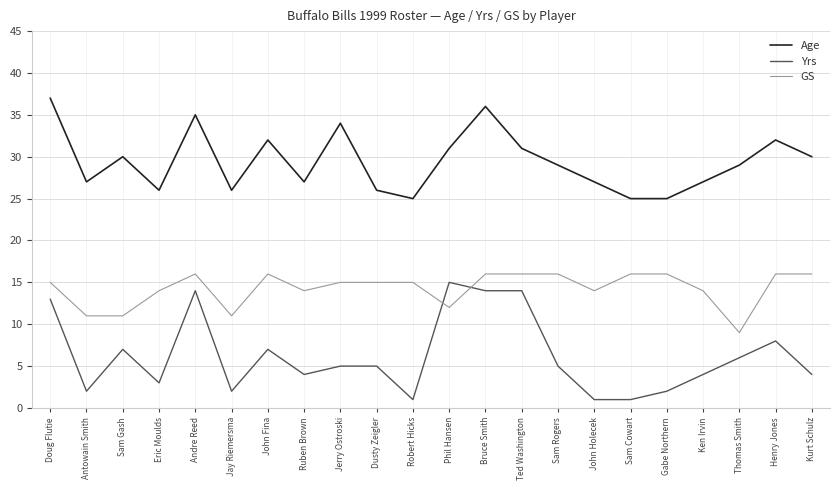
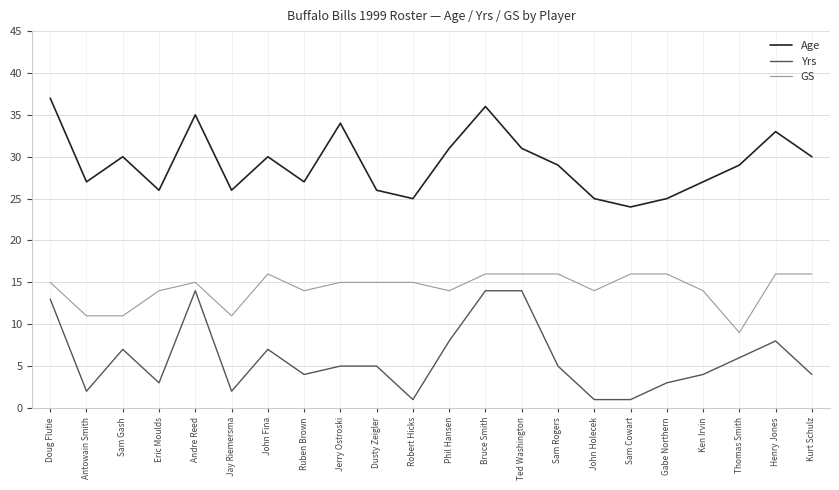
  {
    "Age": {
      "Doug Flutie": 37,
      "Antowain Smith": 27,
      "Sam Gash": 30,
      "Eric Moulds": 26,
      "Andre Reed": 35,
      "Jay Riemersma": 26,
-     "John Fina": 32,
+     "John Fina": 30,
      "Ruben Brown": 27,
      "Jerry Ostroski": 34,
      "Dusty Zeigler": 26,
      "Robert Hicks": 25,
      "Phil Hansen": 31,
      "Bruce Smith": 36,
      "Ted Washington": 31,
      "Sam Rogers": 29,
-     "John Holecek": 27,
-     "Sam Cowart": 25,
+     "John Holecek": 25,
+     "Sam Cowart": 24,
      "Gabe Northern": 25,
      "Ken Irvin": 27,
      "Thomas Smith": 29,
-     "Henry Jones": 32,
+     "Henry Jones": 33,
      "Kurt Schulz": 30
    },
    "Yrs": {
      "Doug Flutie": 13,
      "Antowain Smith": 2,
      "Sam Gash": 7,
      "Eric Moulds": 3,
      "Andre Reed": 14,
      "Jay Riemersma": 2,
      "John Fina": 7,
      "Ruben Brown": 4,
      "Jerry Ostroski": 5,
      "Dusty Zeigler": 5,
      "Robert Hicks": 1,
-     "Phil Hansen": 15,
+     "Phil Hansen": 8,
      "Bruce Smith": 14,
      "Ted Washington": 14,
      "Sam Rogers": 5,
      "John Holecek": 1,
      "Sam Cowart": 1,
-     "Gabe Northern": 2,
+     "Gabe Northern": 3,
      "Ken Irvin": 4,
      "Thomas Smith": 6,
      "Henry Jones": 8,
      "Kurt Schulz": 4
    },
    "GS": {
      "Doug Flutie": 15,
      "Antowain Smith": 11,
      "Sam Gash": 11,
      "Eric Moulds": 14,
-     "Andre Reed": 16,
+     "Andre Reed": 15,
      "Jay Riemersma": 11,
      "John Fina": 16,
      "Ruben Brown": 14,
      "Jerry Ostroski": 15,
      "Dusty Zeigler": 15,
      "Robert Hicks": 15,
-     "Phil Hansen": 12,
+     "Phil Hansen": 14,
      "Bruce Smith": 16,
      "Ted Washington": 16,
      "Sam Rogers": 16,
      "John Holecek": 14,
      "Sam Cowart": 16,
      "Gabe Northern": 16,
      "Ken Irvin": 14,
      "Thomas Smith": 9,
      "Henry Jones": 16,
      "Kurt Schulz": 16
    }
  }
